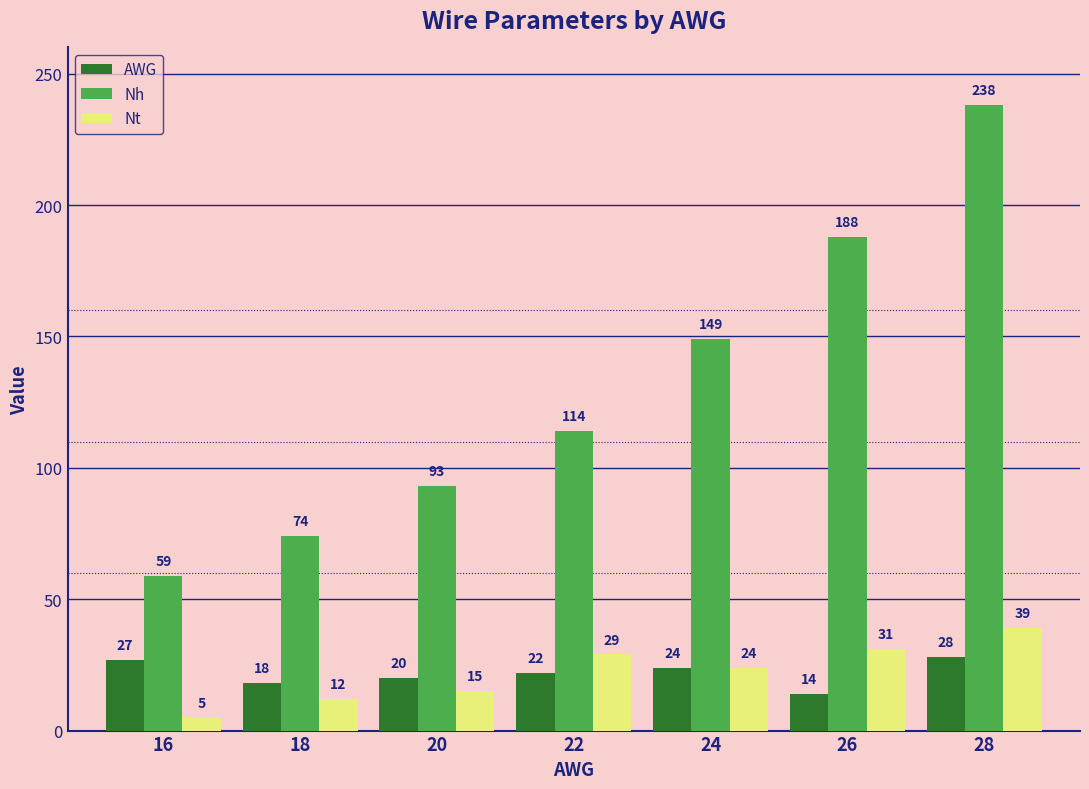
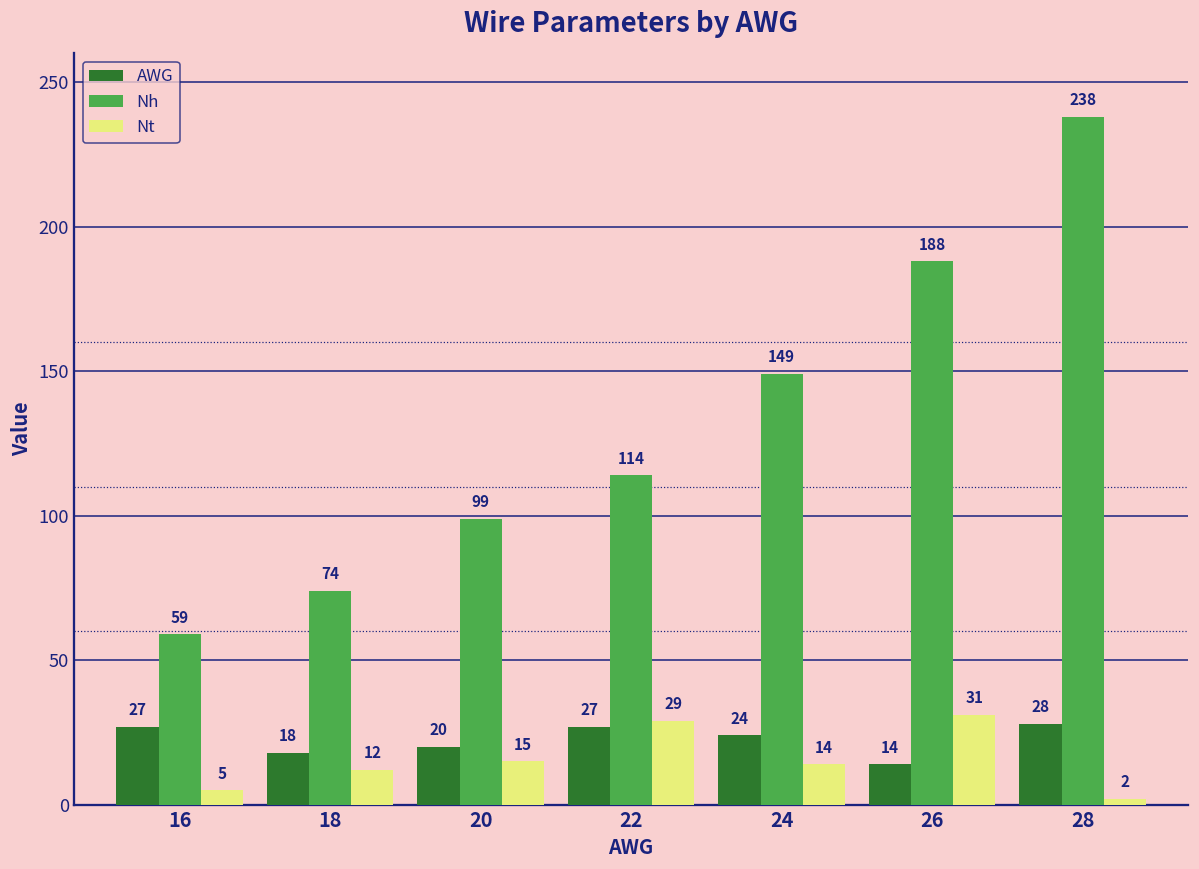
  {
    "AWG": {
      "16": 27,
      "18": 18,
      "20": 20,
-     "22": 22,
+     "22": 27,
      "24": 24,
      "26": 14,
      "28": 28
    },
    "Nh": {
      "16": 59,
      "18": 74,
-     "20": 93,
+     "20": 99,
      "22": 114,
      "24": 149,
      "26": 188,
      "28": 238
    },
    "Nt": {
      "16": 5,
      "18": 12,
      "20": 15,
      "22": 29,
-     "24": 24,
+     "24": 14,
      "26": 31,
-     "28": 39
+     "28": 2
    }
  }
